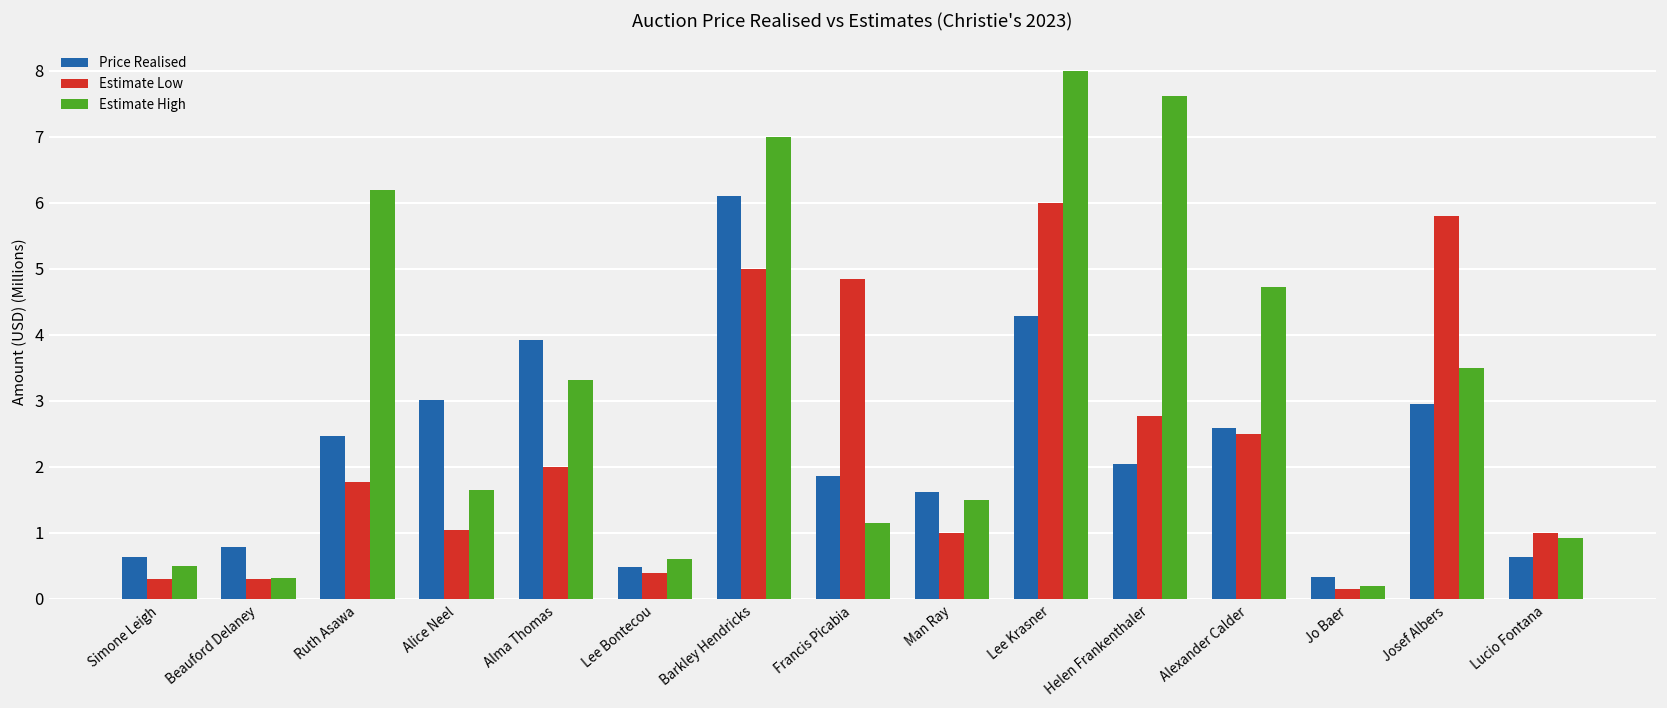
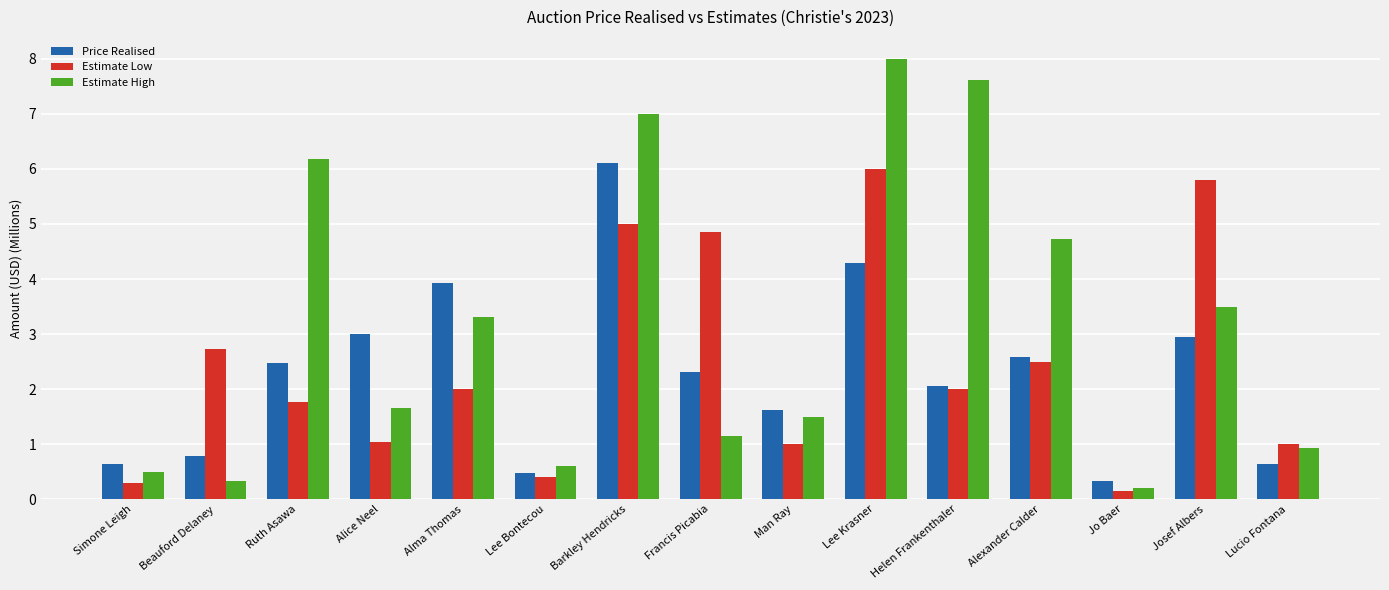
  {
    "Price Realised": {
      "Simone Leigh": 0.6,
      "Beauford Delaney": 0.8,
      "Ruth Asawa": 2.5,
      "Alice Neel": 3.0,
      "Alma Thomas": 3.9,
      "Lee Bontecou": 0.5,
      "Barkley Hendricks": 6.1,
-     "Francis Picabia": 1.9,
+     "Francis Picabia": 2.3,
      "Man Ray": 1.6,
      "Lee Krasner": 4.3,
      "Helen Frankenthaler": 2.0,
      "Alexander Calder": 2.6,
      "Jo Baer": 0.3,
      "Josef Albers": 3.0,
      "Lucio Fontana": 0.6
    },
    "Estimate Low": {
      "Simone Leigh": 0.3,
-     "Beauford Delaney": 0.3,
+     "Beauford Delaney": 2.7,
      "Ruth Asawa": 1.8,
      "Alice Neel": 1.0,
      "Alma Thomas": 2.0,
      "Lee Bontecou": 0.4,
      "Barkley Hendricks": 5.0,
      "Francis Picabia": 4.9,
      "Man Ray": 1.0,
      "Lee Krasner": 6.0,
-     "Helen Frankenthaler": 2.8,
+     "Helen Frankenthaler": 2.0,
      "Alexander Calder": 2.5,
      "Jo Baer": 0.2,
      "Josef Albers": 5.8,
      "Lucio Fontana": 1.0
    },
    "Estimate High": {
      "Simone Leigh": 0.5,
      "Beauford Delaney": 0.3,
      "Ruth Asawa": 6.2,
      "Alice Neel": 1.7,
      "Alma Thomas": 3.3,
      "Lee Bontecou": 0.6,
      "Barkley Hendricks": 7.0,
      "Francis Picabia": 1.1,
      "Man Ray": 1.5,
      "Lee Krasner": 8.0,
      "Helen Frankenthaler": 7.6,
      "Alexander Calder": 4.7,
      "Jo Baer": 0.2,
      "Josef Albers": 3.5,
      "Lucio Fontana": 0.9
    }
  }
